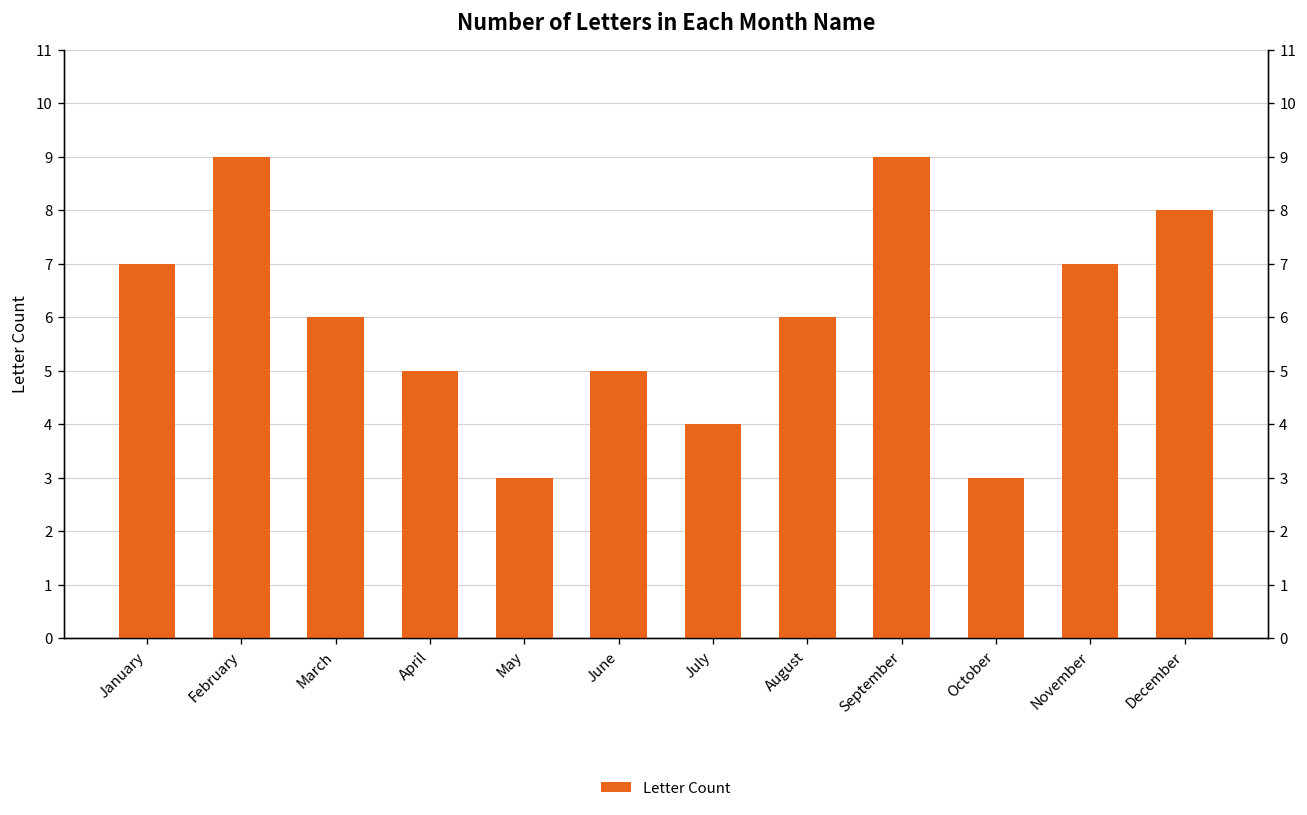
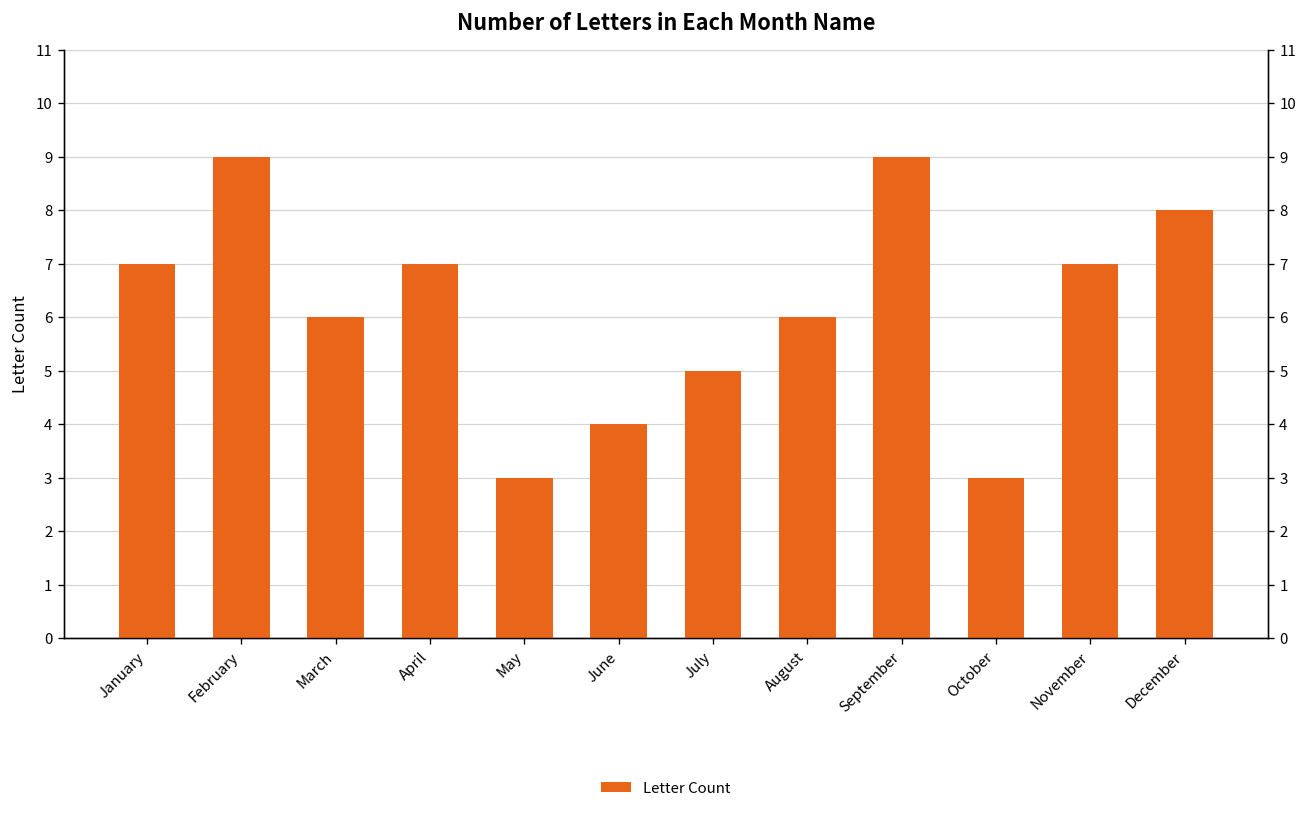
  {
    "January": 7,
    "February": 9,
    "March": 6,
-   "April": 5,
+   "April": 7,
    "May": 3,
-   "June": 5,
-   "July": 4,
+   "June": 4,
+   "July": 5,
    "August": 6,
    "September": 9,
    "October": 3,
    "November": 7,
    "December": 8
  }
